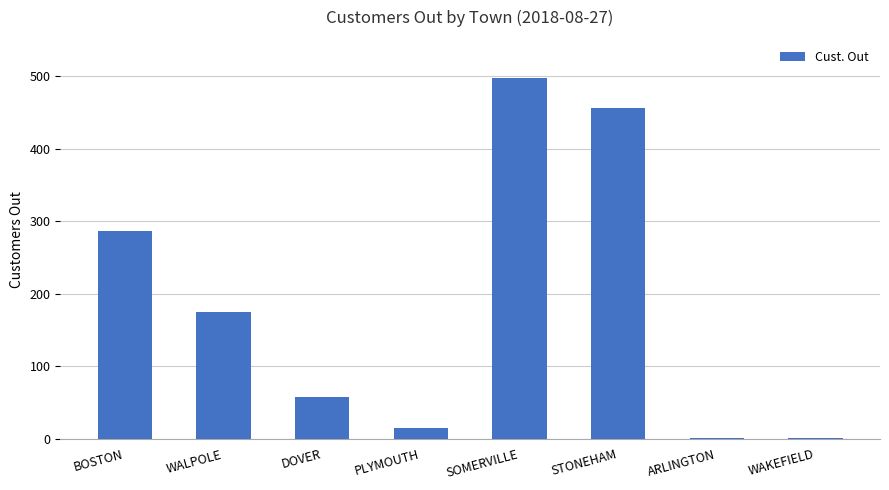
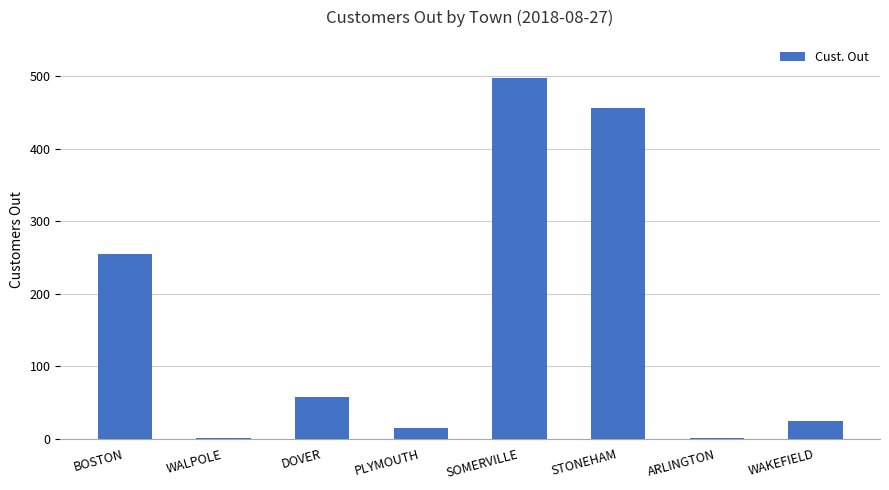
  {
-   "BOSTON": 290,
-   "WALPOLE": 180,
+   "BOSTON": 250,
+   "WALPOLE": 0,
    "DOVER": 60,
    "PLYMOUTH": 20,
    "SOMERVILLE": 500,
    "STONEHAM": 460,
-   "WAKEFIELD": 0
+   "WAKEFIELD": 20
  }
